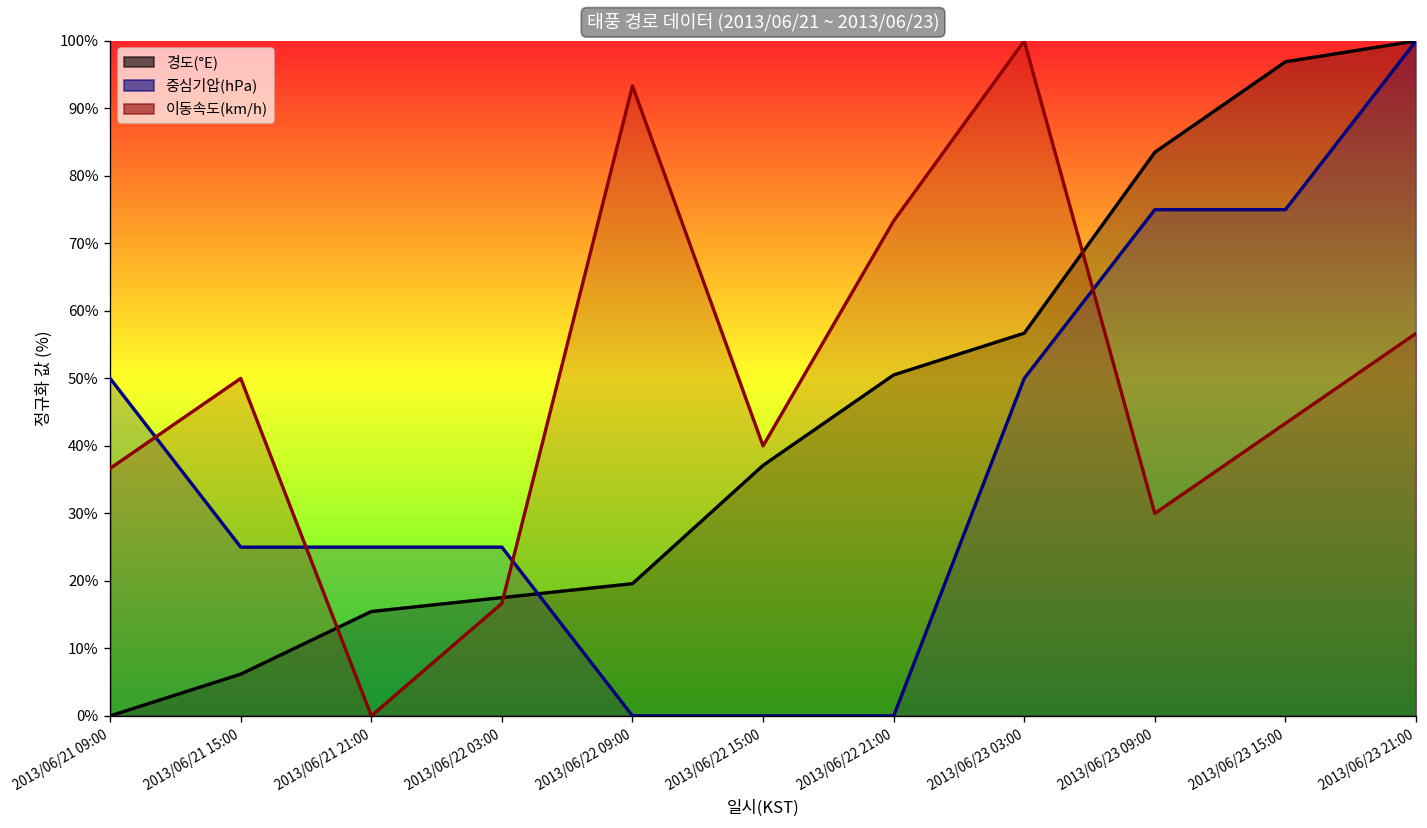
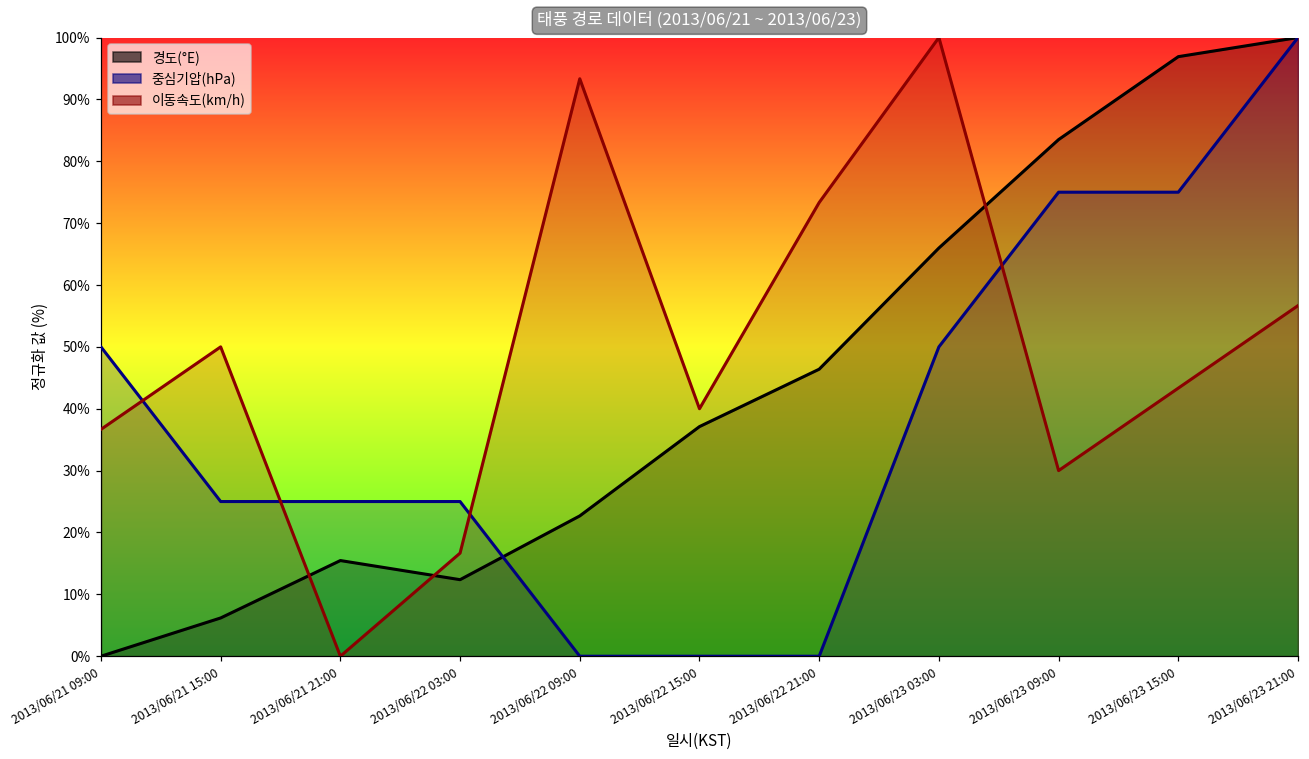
  {
    "경도(°E)": {
      "2013/06/21 09:00": "0%",
      "2013/06/21 15:00": "6%",
      "2013/06/21 21:00": "15%",
-     "2013/06/22 03:00": "18%",
-     "2013/06/22 09:00": "20%",
+     "2013/06/22 03:00": "12%",
+     "2013/06/22 09:00": "23%",
      "2013/06/22 15:00": "37%",
-     "2013/06/22 21:00": "51%",
-     "2013/06/23 03:00": "57%",
+     "2013/06/22 21:00": "46%",
+     "2013/06/23 03:00": "66%",
      "2013/06/23 09:00": "84%",
      "2013/06/23 15:00": "97%"
    }
  }
